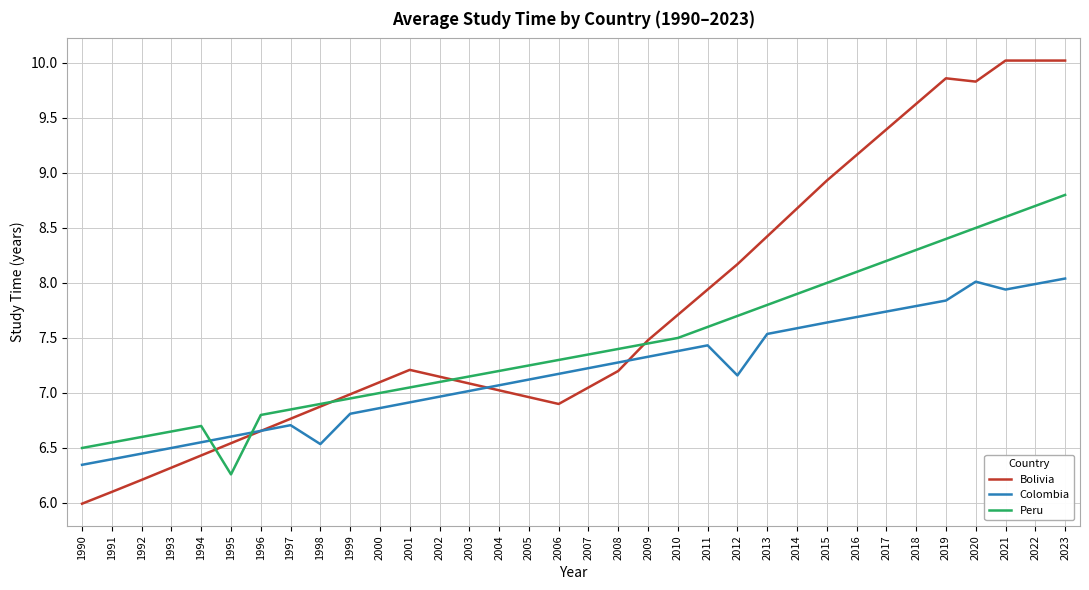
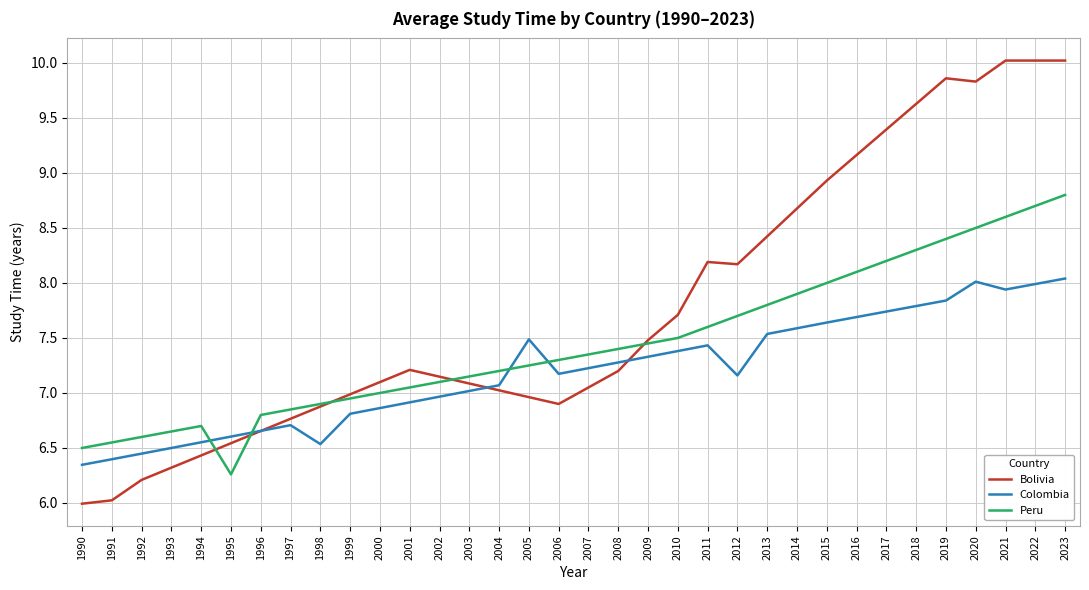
  {
    "Bolivia": {
      "1990": 5.99,
-     "1991": 6.10,
+     "1991": 6.02,
      "1992": 6.21,
      "1993": 6.32,
      "1994": 6.43,
      "1995": 6.54,
      "1997": 6.77,
      "1999": 6.99,
      "2000": 7.10,
      "2001": 7.21,
      "2002": 7.15,
      "2003": 7.09,
      "2004": 7.02,
      "2005": 6.96,
      "2006": 6.90,
      "2007": 7.05,
      "2008": 7.20,
      "2009": 7.48,
      "2010": 7.71,
-     "2011": 7.94,
+     "2011": 8.19,
      "2012": 8.17,
      "2013": 8.42,
      "2014": 8.68,
      "2015": 8.93,
      "2016": 9.16,
      "2017": 9.39,
      "2018": 9.63,
      "2019": 9.86,
      "2020": 9.83,
      "2021": 10.02,
      "2022": 10.02,
      "2023": 10.02
    },
    "Colombia": {
      "1990": 6.35,
      "1991": 6.40,
      "1992": 6.45,
      "1993": 6.50,
      "1994": 6.55,
      "1995": 6.60,
      "1997": 6.71,
      "1998": 6.54,
      "1999": 6.81,
      "2000": 6.86,
      "2001": 6.91,
      "2002": 6.97,
      "2003": 7.02,
      "2004": 7.07,
-     "2005": 7.12,
+     "2005": 7.49,
      "2006": 7.17,
      "2007": 7.23,
      "2008": 7.28,
      "2009": 7.33,
      "2010": 7.38,
      "2011": 7.43,
      "2012": 7.16,
      "2013": 7.54,
      "2014": 7.59,
      "2015": 7.64,
      "2016": 7.69,
      "2017": 7.74,
      "2018": 7.79,
      "2019": 7.84,
      "2020": 8.01,
      "2021": 7.94,
      "2022": 7.99,
      "2023": 8.04
    },
    "Peru": {
      "1990": 6.50,
      "1991": 6.55,
      "1992": 6.60,
      "1993": 6.65,
      "1994": 6.70,
      "1995": 6.26,
      "1996": 6.80,
      "1997": 6.85,
      "1999": 6.95,
      "2000": 7.00,
      "2001": 7.05,
      "2002": 7.10,
      "2003": 7.15,
      "2004": 7.20,
      "2005": 7.25,
      "2006": 7.30,
      "2007": 7.35,
      "2008": 7.40,
      "2009": 7.45,
      "2010": 7.50,
      "2011": 7.60,
      "2012": 7.70,
      "2013": 7.80,
      "2014": 7.90,
      "2015": 8.00,
      "2016": 8.10,
      "2017": 8.20,
      "2018": 8.30,
      "2019": 8.40,
      "2020": 8.50,
      "2021": 8.60,
      "2022": 8.70,
      "2023": 8.80
    }
  }
